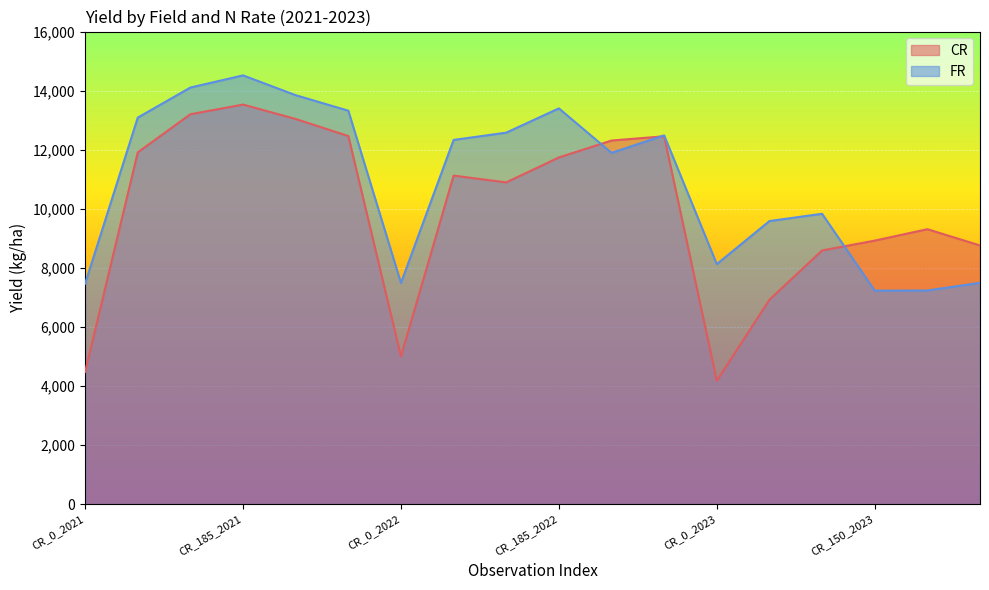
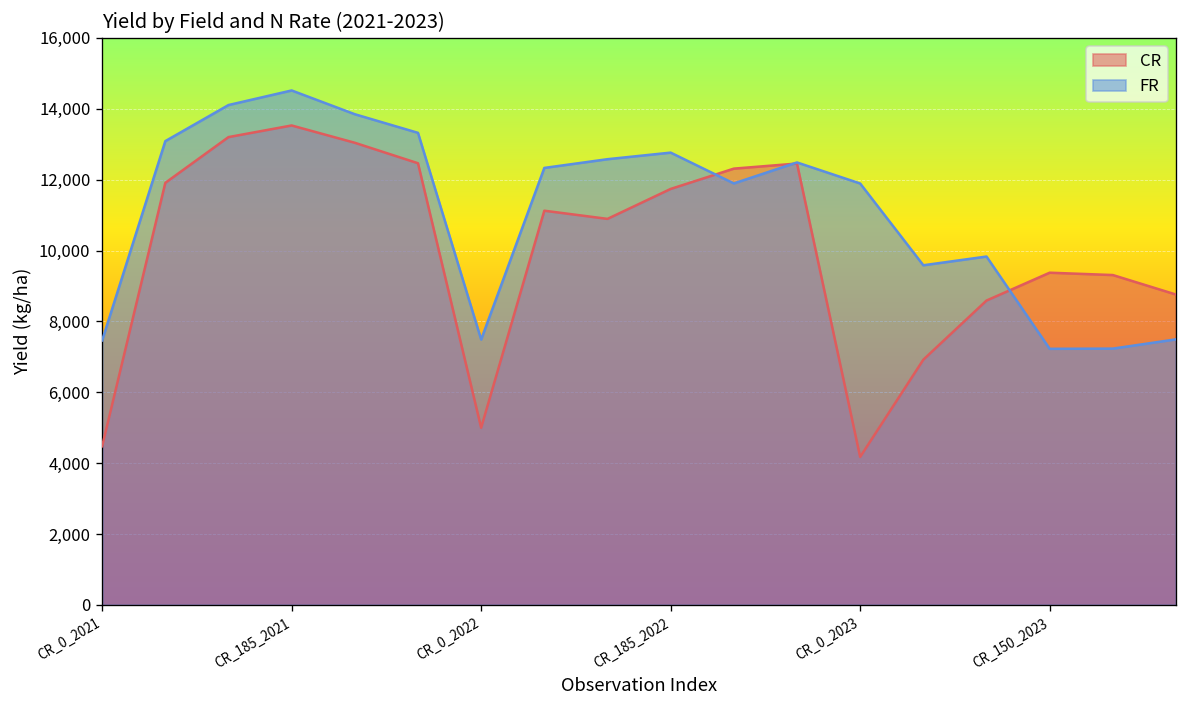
  {
    "CR": {
      "CR_0_2021": "4,500",
      "CR_185_2021": "13,500",
      "CR_0_2022": "5,000",
      "CR_185_2022": "11,700",
      "CR_0_2023": "4,200",
-     "CR_150_2023": "8,900"
+     "CR_150_2023": "9,400"
    },
    "FR": {
      "CR_0_2021": "7,500",
      "CR_185_2021": "14,500",
      "CR_0_2022": "7,500",
-     "CR_185_2022": "13,400",
-     "CR_0_2023": "8,100",
+     "CR_185_2022": "12,800",
+     "CR_0_2023": "11,900",
      "CR_150_2023": "7,200"
    }
  }
